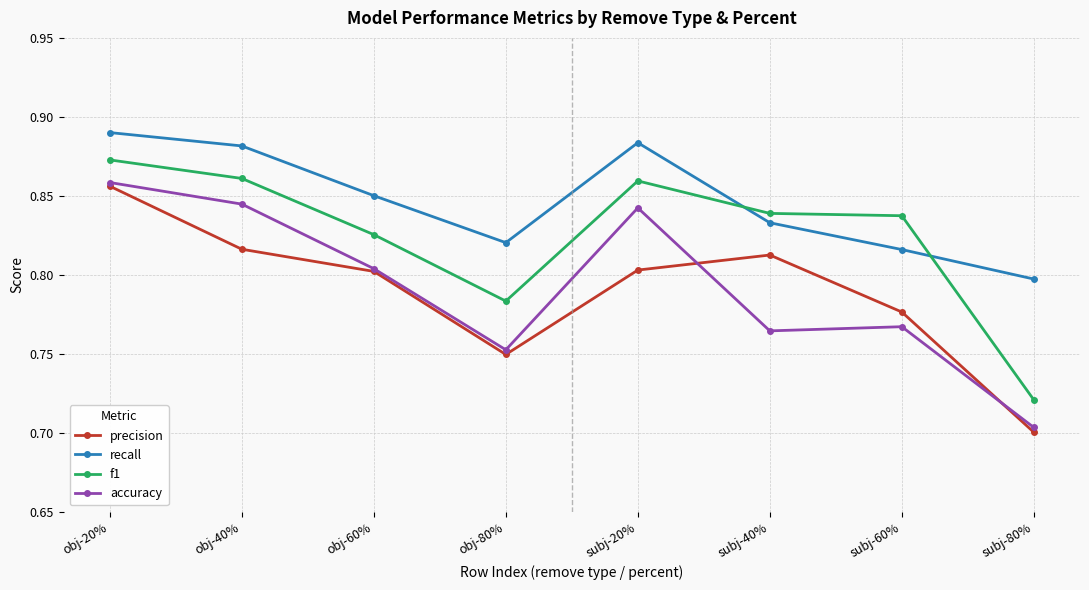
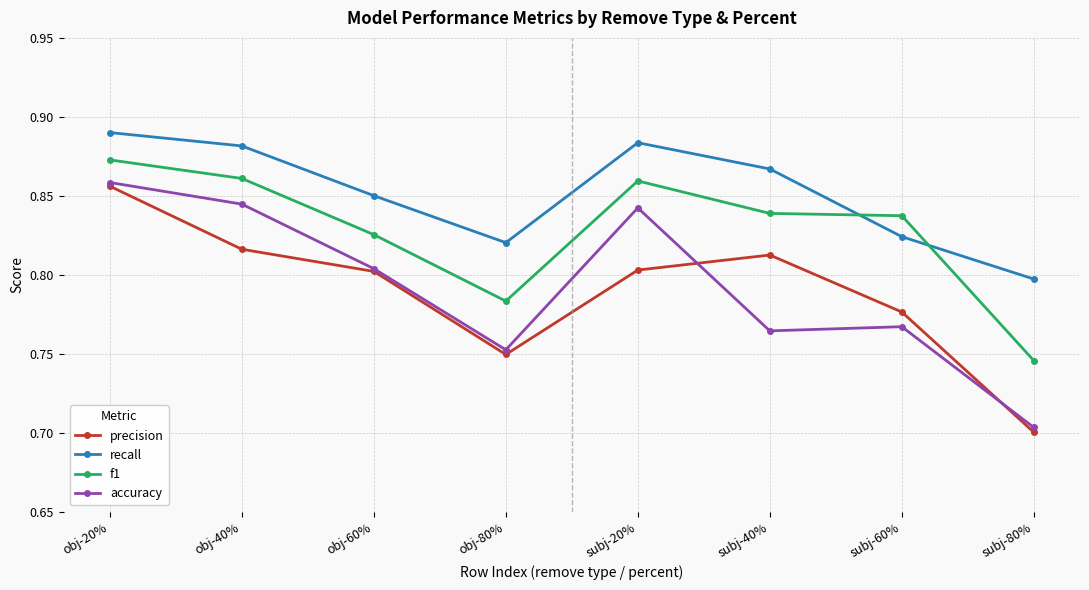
  {
    "precision": {
      "obj-20%": 0.856,
      "obj-40%": 0.816,
      "obj-60%": 0.802,
      "obj-80%": 0.749,
      "subj-20%": 0.803,
      "subj-40%": 0.812,
      "subj-60%": 0.776,
      "subj-80%": 0.700
    },
    "recall": {
      "obj-20%": 0.890,
      "obj-40%": 0.882,
      "obj-60%": 0.850,
      "obj-80%": 0.820,
      "subj-20%": 0.884,
-     "subj-40%": 0.833,
-     "subj-60%": 0.816,
+     "subj-40%": 0.867,
+     "subj-60%": 0.824,
      "subj-80%": 0.797
    },
    "f1": {
      "obj-20%": 0.873,
      "obj-40%": 0.861,
      "obj-60%": 0.825,
      "obj-80%": 0.783,
      "subj-20%": 0.859,
      "subj-40%": 0.839,
      "subj-60%": 0.837,
-     "subj-80%": 0.721
+     "subj-80%": 0.746
    },
    "accuracy": {
      "obj-20%": 0.858,
      "obj-40%": 0.845,
      "obj-60%": 0.804,
      "obj-80%": 0.752,
      "subj-20%": 0.842,
      "subj-40%": 0.764,
      "subj-60%": 0.767,
      "subj-80%": 0.703
    }
  }
